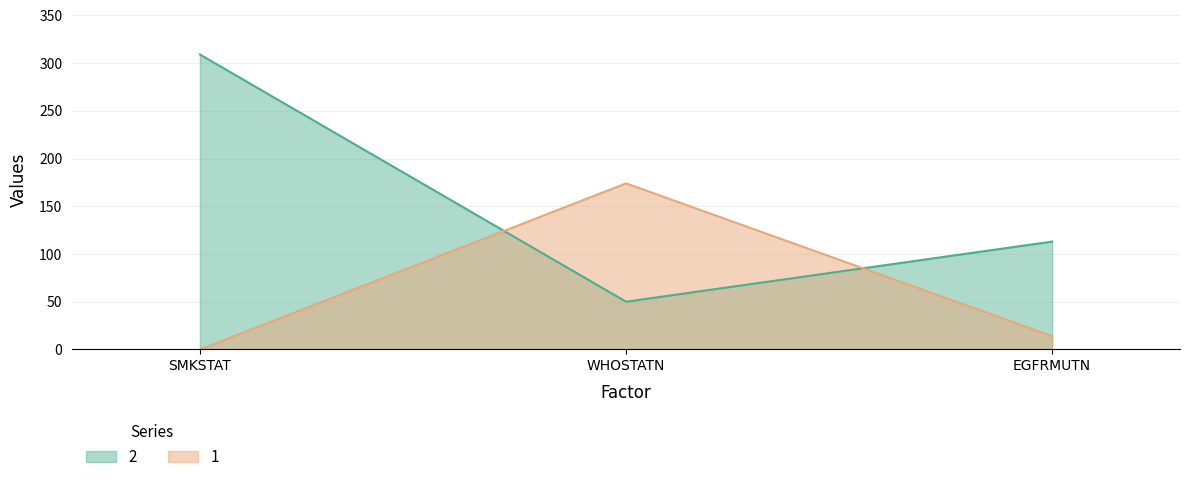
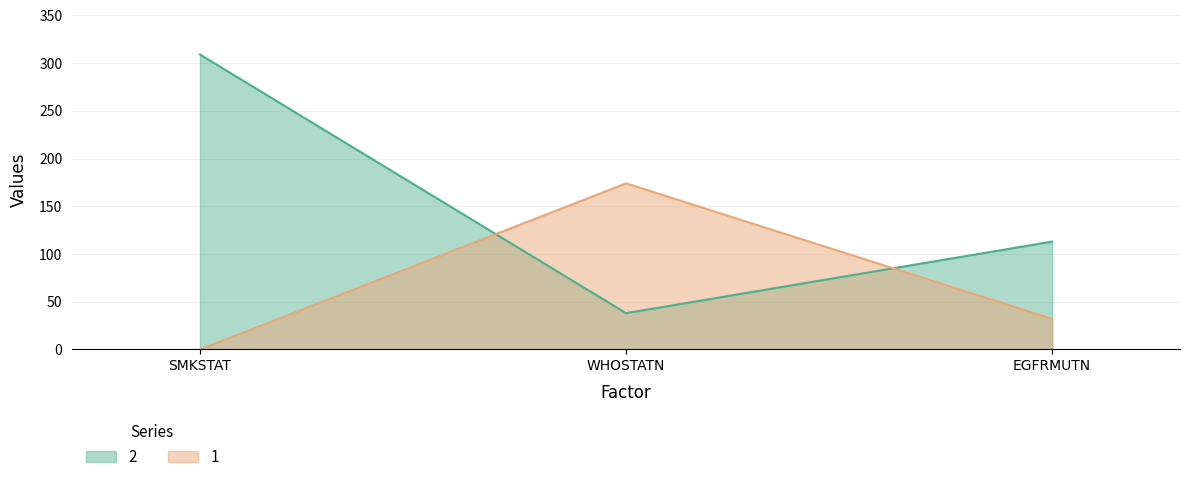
  {
    "2": {
      "SMKSTAT": 310,
-     "WHOSTATN": 50,
+     "WHOSTATN": 40,
      "EGFRMUTN": 110
    },
    "1": {
      "SMKSTAT": 0,
      "WHOSTATN": 170,
-     "EGFRMUTN": 10
+     "EGFRMUTN": 30
    }
  }
